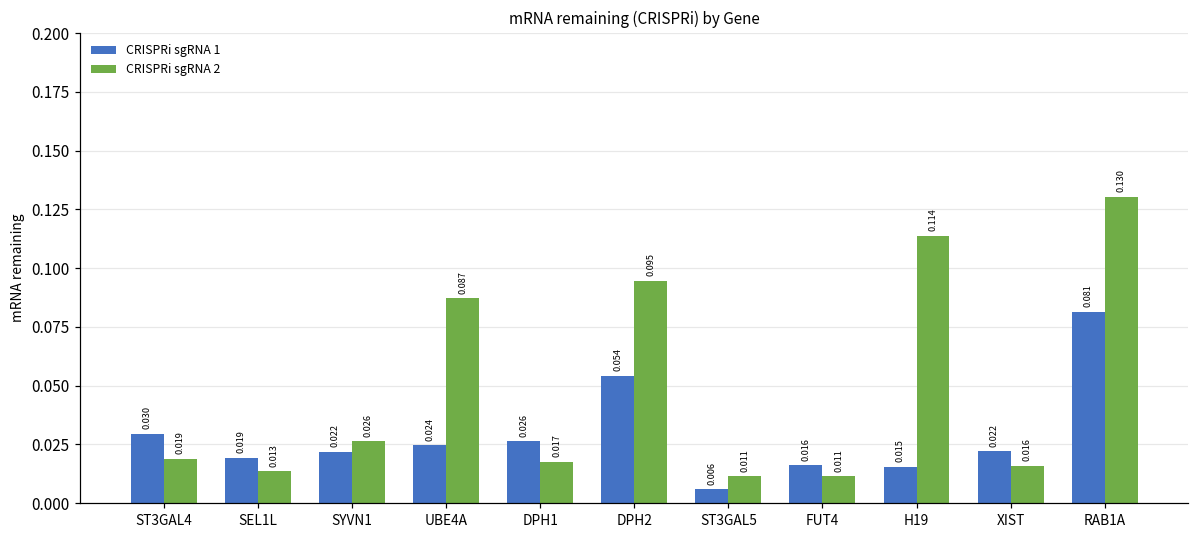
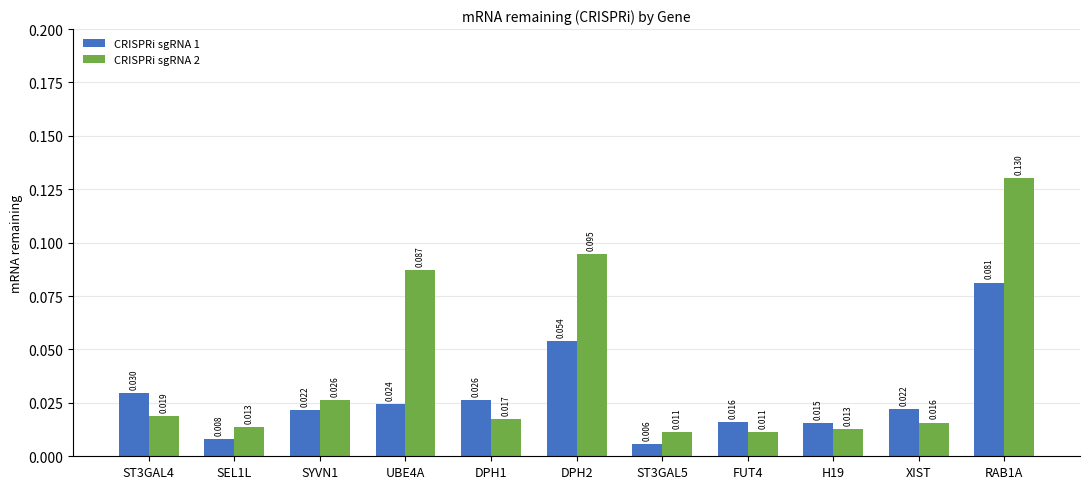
  {
    "CRISPRi sgRNA 1": {
      "ST3GAL4": 0.030,
-     "SEL1L": 0.019,
+     "SEL1L": 0.008,
      "SYVN1": 0.022,
      "UBE4A": 0.024,
      "DPH1": 0.026,
      "DPH2": 0.054,
      "ST3GAL5": 0.006,
      "FUT4": 0.016,
      "H19": 0.015,
      "XIST": 0.022,
      "RAB1A": 0.081
    },
    "CRISPRi sgRNA 2": {
      "ST3GAL4": 0.019,
      "SEL1L": 0.013,
      "SYVN1": 0.026,
      "UBE4A": 0.087,
      "DPH1": 0.017,
      "DPH2": 0.095,
      "ST3GAL5": 0.011,
      "FUT4": 0.011,
-     "H19": 0.114,
+     "H19": 0.013,
      "XIST": 0.016,
      "RAB1A": 0.130
    }
  }
